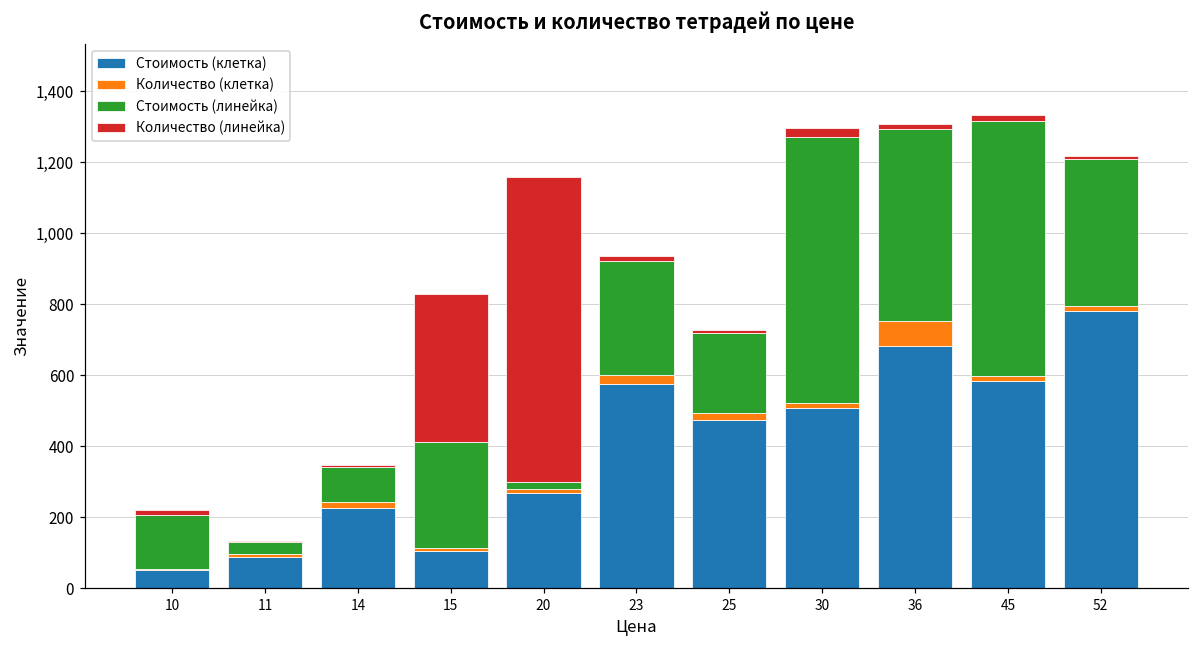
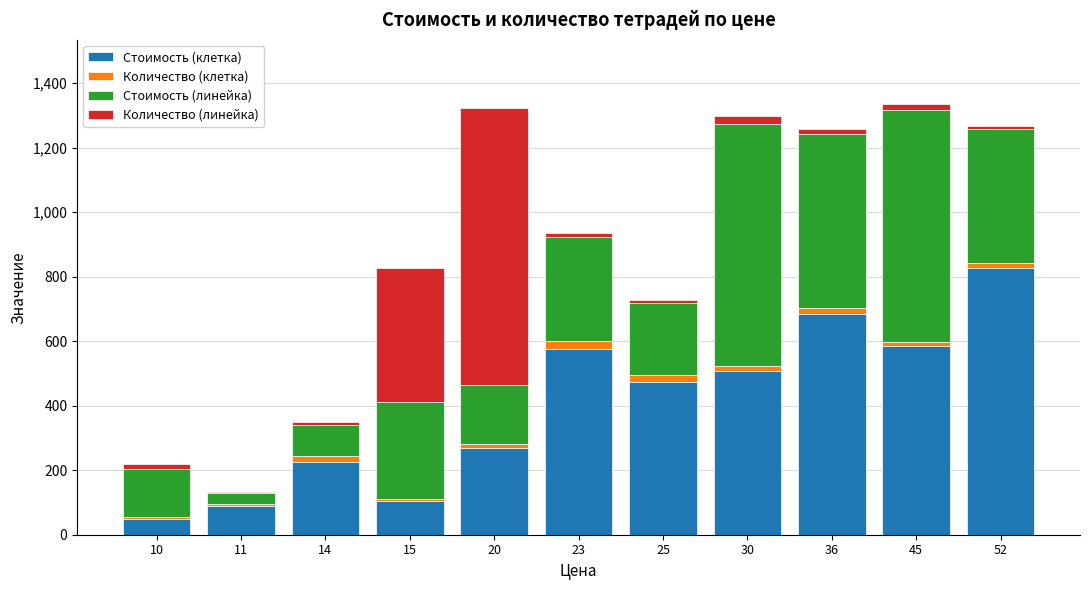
  {
    "Стоимость (клетка)": {
      "10": 50,
      "11": 90,
      "14": 230,
      "15": 110,
      "20": 270,
      "23": 580,
      "25": 480,
      "30": 510,
      "36": 680,
      "45": 590,
-     "52": 780
+     "52": 830
    },
    "Количество (клетка)": {
      "11": 10,
      "14": 20,
      "20": 10,
      "23": 30,
      "25": 20,
      "30": 20,
-     "36": 70,
+     "36": 20,
      "45": 10,
      "52": 20
    },
    "Стоимость (линейка)": {
      "10": 150,
      "11": 30,
      "14": 100,
      "15": 300,
-     "20": 20,
+     "20": 180,
      "23": 320,
      "25": 230,
      "30": 750,
      "36": 540,
      "45": 720,
      "52": 420
    },
    "Количество (линейка)": {
      "10": 20,
      "15": 420,
      "20": 860,
      "23": 10,
      "25": 10,
      "30": 30,
      "36": 20,
      "45": 20,
      "52": 10
    }
  }
